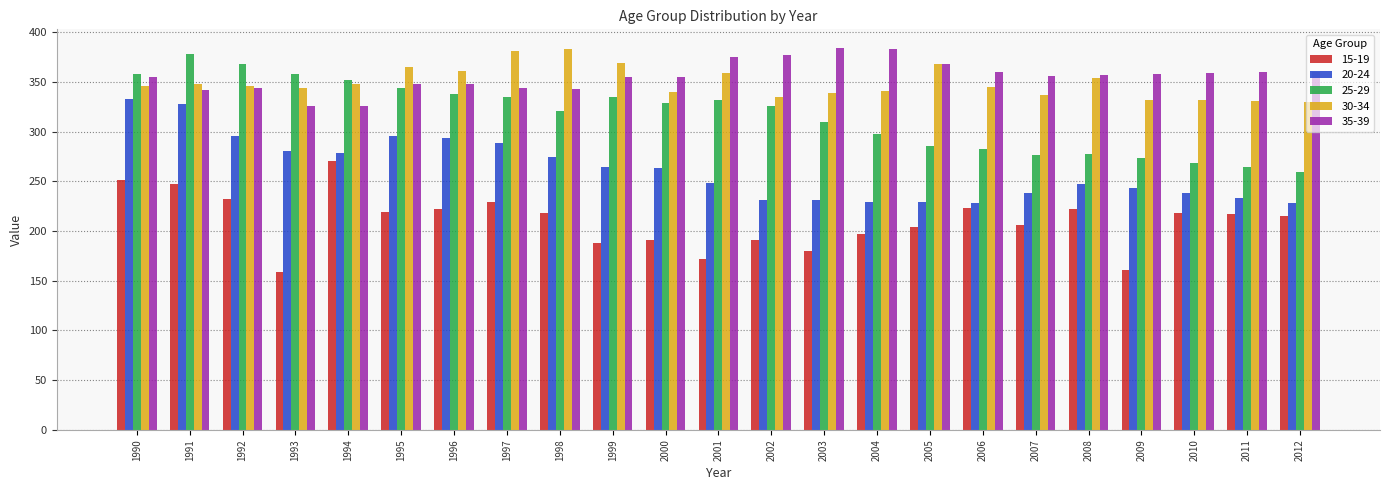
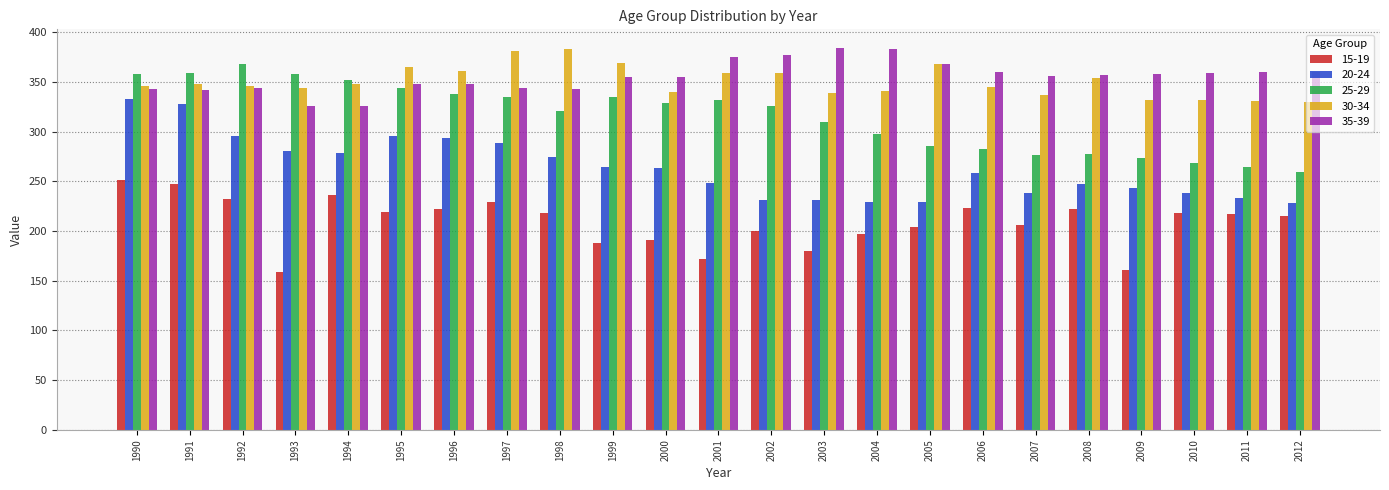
  {
    "15-19": {
      "1990": 250,
      "1991": 250,
      "1992": 230,
      "1993": 160,
-     "1994": 270,
+     "1994": 240,
      "1995": 220,
      "1996": 220,
      "1997": 230,
      "1998": 220,
      "1999": 190,
      "2000": 190,
      "2001": 170,
-     "2002": 190,
+     "2002": 200,
      "2003": 180,
      "2004": 200,
      "2005": 200,
      "2006": 220,
      "2007": 210,
      "2008": 220,
      "2009": 160,
      "2010": 220,
      "2011": 220,
      "2012": 220
    },
    "20-24": {
      "1990": 330,
      "1991": 330,
      "1992": 300,
      "1993": 280,
      "1994": 280,
      "1995": 300,
      "1996": 290,
      "1997": 290,
      "1998": 270,
      "1999": 260,
      "2000": 260,
      "2001": 250,
      "2002": 230,
      "2003": 230,
      "2004": 230,
      "2005": 230,
-     "2006": 230,
+     "2006": 260,
      "2007": 240,
      "2008": 250,
      "2009": 240,
      "2010": 240,
      "2011": 230,
      "2012": 230
    },
    "25-29": {
      "1990": 360,
-     "1991": 380,
+     "1991": 360,
      "1992": 370,
      "1993": 360,
      "1994": 350,
      "1995": 340,
      "1996": 340,
      "1997": 340,
      "1998": 320,
      "1999": 330,
      "2000": 330,
      "2001": 330,
      "2002": 330,
      "2003": 310,
      "2004": 300,
      "2005": 290,
      "2006": 280,
      "2007": 280,
      "2008": 280,
      "2009": 270,
      "2010": 270,
      "2011": 260,
      "2012": 260
    },
    "30-34": {
      "1990": 350,
      "1991": 350,
      "1992": 350,
      "1993": 340,
      "1994": 350,
      "1995": 370,
      "1996": 360,
      "1997": 380,
      "1998": 380,
      "1999": 370,
      "2000": 340,
      "2001": 360,
-     "2002": 340,
+     "2002": 360,
      "2003": 340,
      "2004": 340,
      "2005": 370,
      "2006": 340,
      "2007": 340,
      "2008": 350,
      "2009": 330,
      "2010": 330,
      "2011": 330
    },
    "35-39": {
-     "1990": 360,
+     "1990": 340,
      "1991": 340,
      "1992": 340,
      "1993": 330,
      "1994": 330,
      "1995": 350,
      "1996": 350,
      "1997": 340,
      "1998": 340,
      "1999": 350,
      "2000": 350,
      "2001": 370,
      "2002": 380,
      "2003": 380,
      "2004": 380,
      "2005": 370,
      "2006": 360,
      "2007": 360,
      "2008": 360,
      "2009": 360,
      "2010": 360,
      "2011": 360
    }
  }
